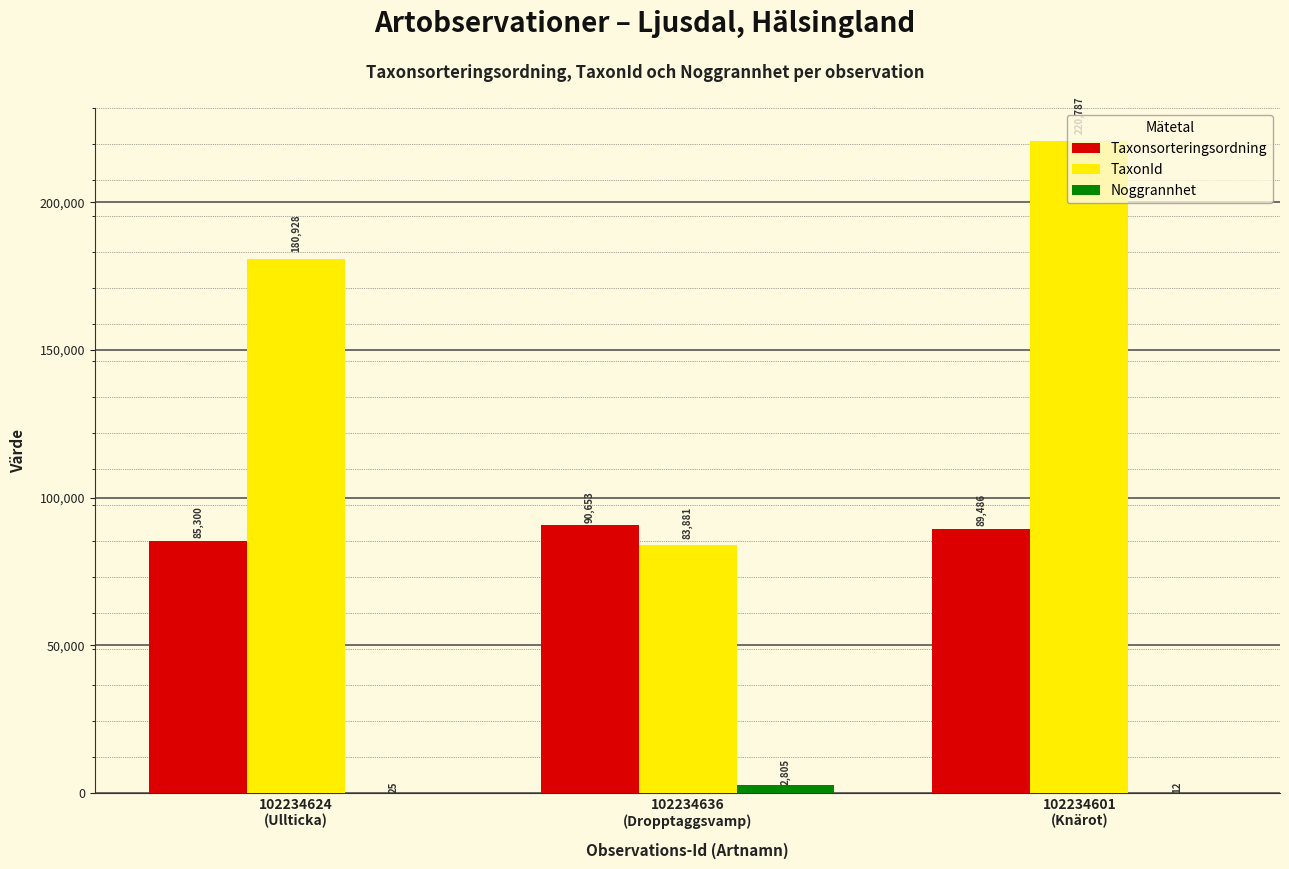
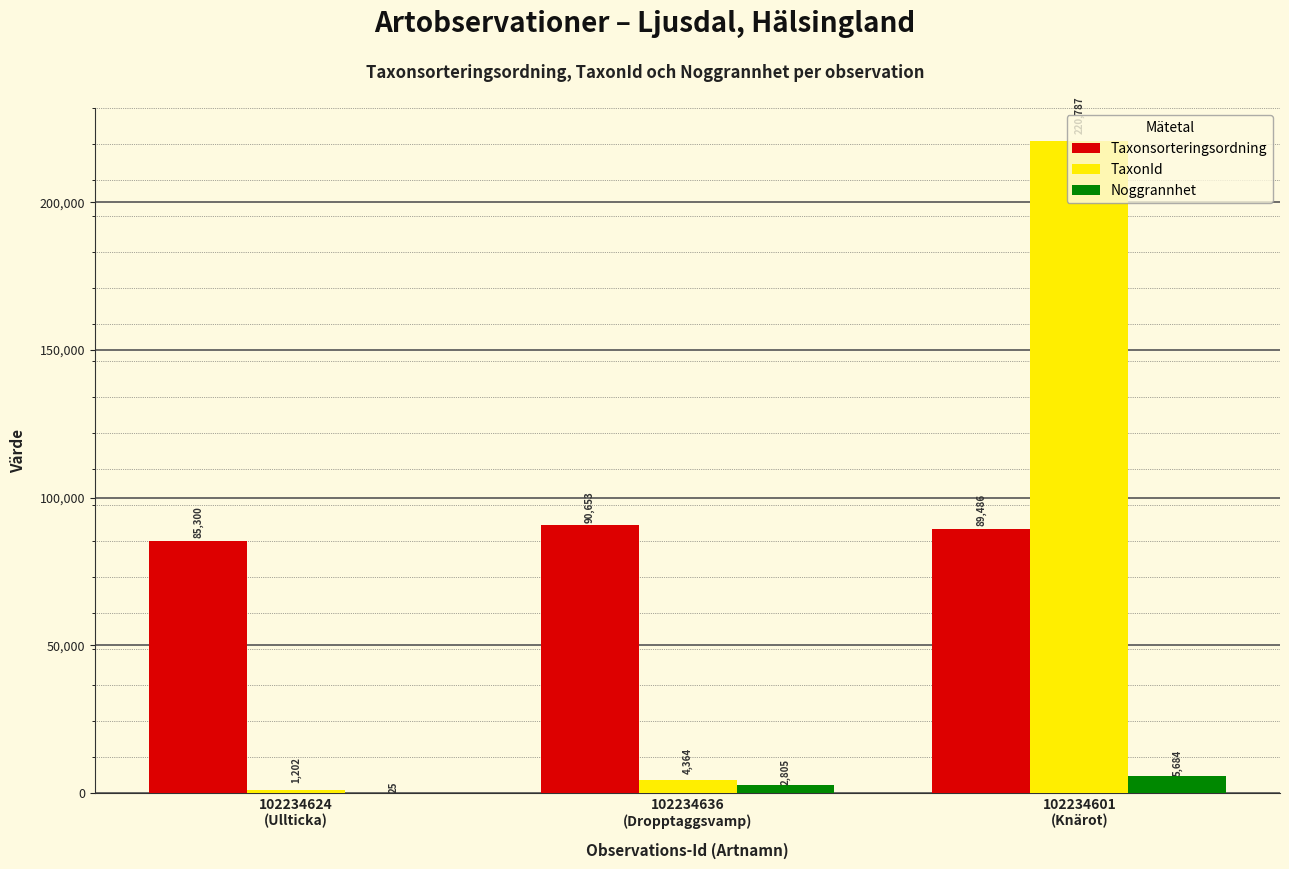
  {
    "Taxonsorteringsordning": {
      "102234624 (Ullticka)": "85,300",
      "102234636 (Dropptaggsvamp)": "90,653",
      "102234601 (Knärot)": "89,486"
    },
    "TaxonId": {
-     "102234624 (Ullticka)": "180,928",
-     "102234636 (Dropptaggsvamp)": "83,881"
+     "102234624 (Ullticka)": "1,202",
+     "102234636 (Dropptaggsvamp)": "4,364"
    },
    "Noggrannhet": {
      "102234624 (Ullticka)": "25",
      "102234636 (Dropptaggsvamp)": "2,805",
-     "102234601 (Knärot)": "12"
+     "102234601 (Knärot)": "5,684"
    }
  }
